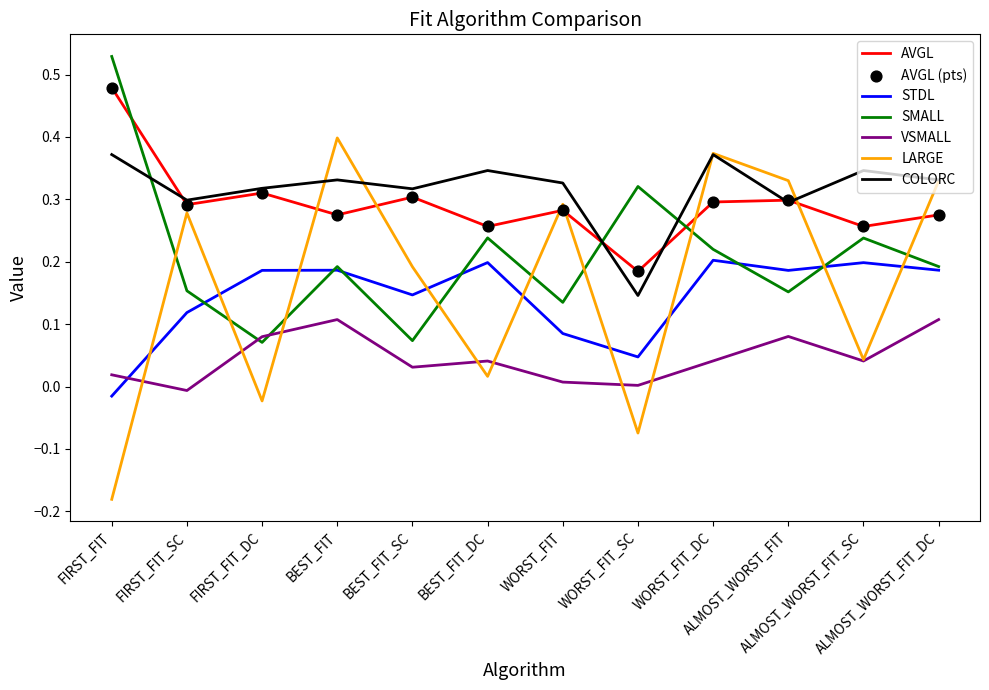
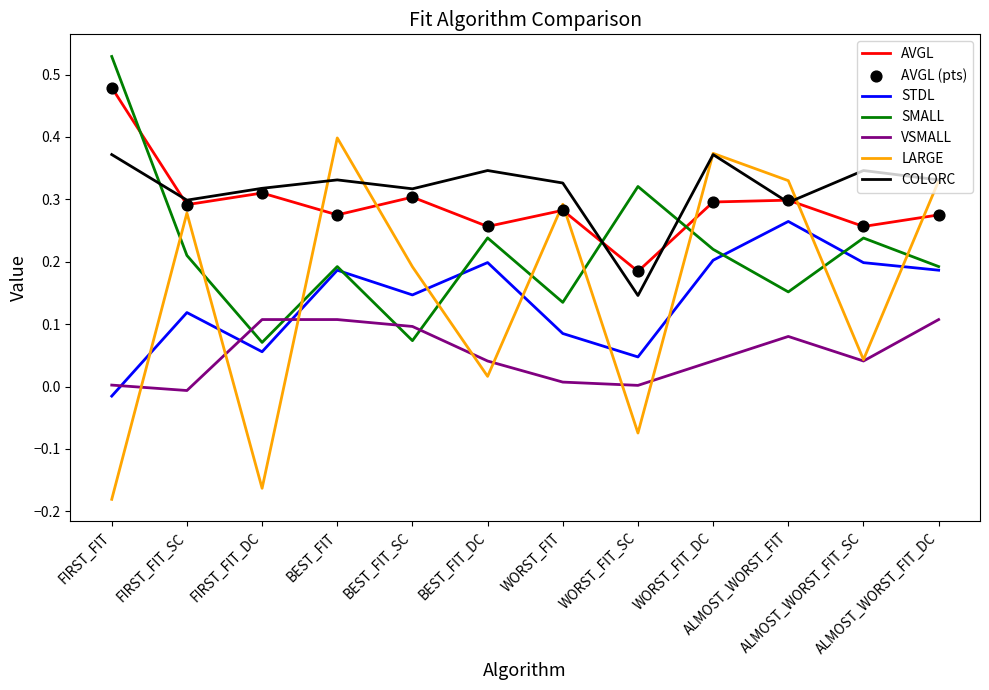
  {
    "STDL": {
      "FIRST_FIT": -0.02,
      "FIRST_FIT_SC": 0.12,
-     "FIRST_FIT_DC": 0.19,
+     "FIRST_FIT_DC": 0.06,
      "BEST_FIT": 0.19,
      "BEST_FIT_SC": 0.15,
      "BEST_FIT_DC": 0.20,
      "WORST_FIT": 0.09,
      "WORST_FIT_SC": 0.05,
      "WORST_FIT_DC": 0.20,
-     "ALMOST_WORST_FIT": 0.19,
+     "ALMOST_WORST_FIT": 0.26,
      "ALMOST_WORST_FIT_SC": 0.20,
      "ALMOST_WORST_FIT_DC": 0.19
    },
    "SMALL": {
      "FIRST_FIT": 0.53,
-     "FIRST_FIT_SC": 0.15,
+     "FIRST_FIT_SC": 0.21,
      "FIRST_FIT_DC": 0.07,
      "BEST_FIT": 0.19,
      "BEST_FIT_SC": 0.07,
      "BEST_FIT_DC": 0.24,
      "WORST_FIT": 0.13,
      "WORST_FIT_SC": 0.32,
      "WORST_FIT_DC": 0.22,
      "ALMOST_WORST_FIT": 0.15,
      "ALMOST_WORST_FIT_SC": 0.24,
      "ALMOST_WORST_FIT_DC": 0.19
    },
    "VSMALL": {
-     "FIRST_FIT": 0.02,
+     "FIRST_FIT": 0.00,
      "FIRST_FIT_SC": -0.01,
-     "FIRST_FIT_DC": 0.08,
+     "FIRST_FIT_DC": 0.11,
      "BEST_FIT": 0.11,
-     "BEST_FIT_SC": 0.03,
+     "BEST_FIT_SC": 0.10,
      "BEST_FIT_DC": 0.04,
      "WORST_FIT": 0.01,
      "WORST_FIT_SC": 0.00,
      "WORST_FIT_DC": 0.04,
      "ALMOST_WORST_FIT": 0.08,
      "ALMOST_WORST_FIT_DC": 0.11
    },
    "LARGE": {
      "FIRST_FIT": -0.18,
      "FIRST_FIT_SC": 0.28,
-     "FIRST_FIT_DC": -0.02,
+     "FIRST_FIT_DC": -0.16,
      "BEST_FIT": 0.40,
      "BEST_FIT_SC": 0.19,
      "BEST_FIT_DC": 0.02,
      "WORST_FIT": 0.29,
      "WORST_FIT_SC": -0.07,
      "ALMOST_WORST_FIT": 0.33
    }
  }
